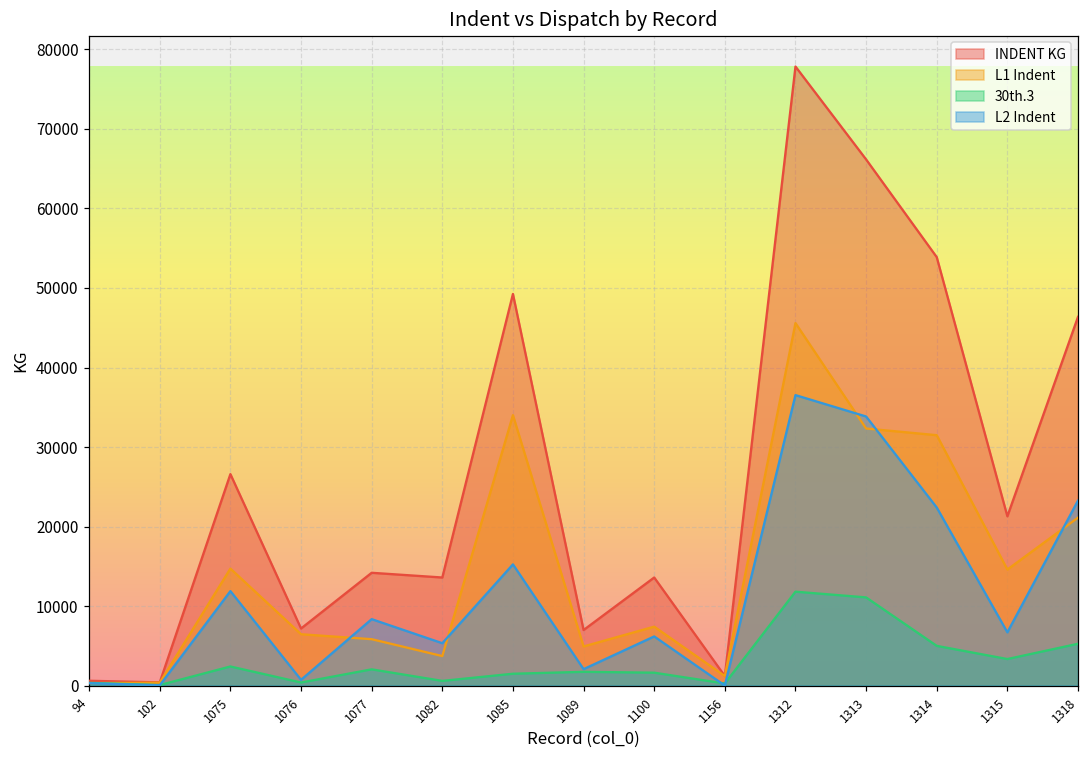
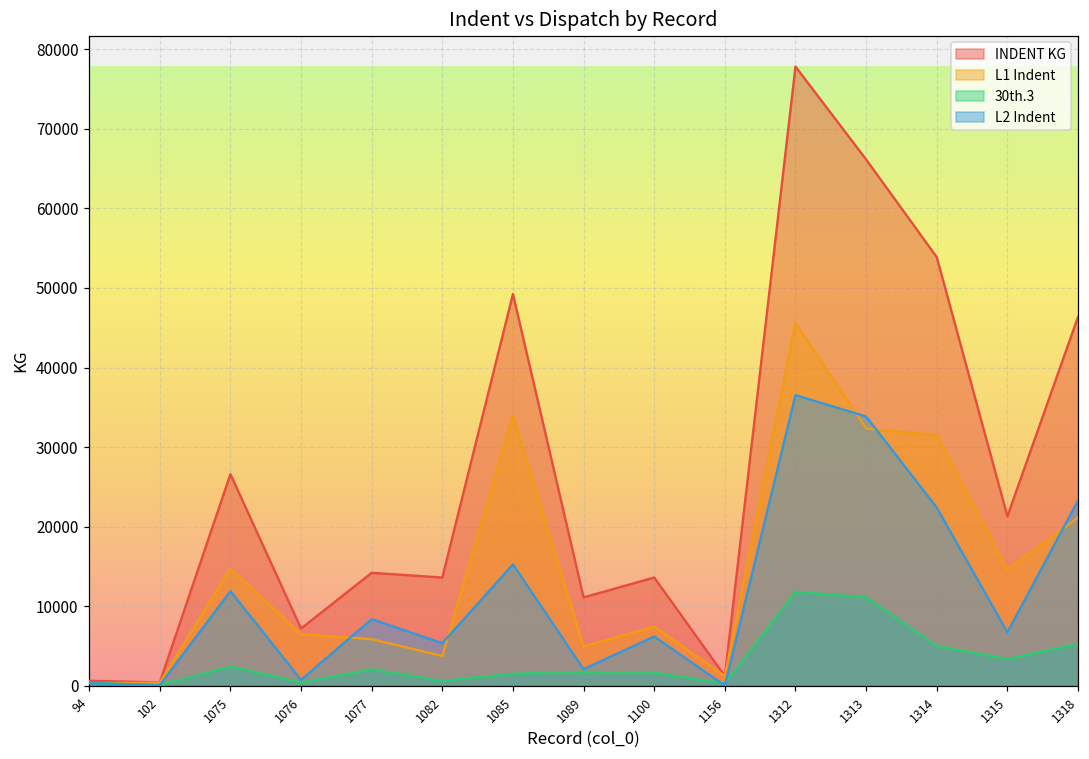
  {
    "INDENT KG": {
      "1075": 27000,
      "1076": 7000,
      "1077": 14000,
      "1082": 14000,
      "1085": 49000,
-     "1089": 7000,
+     "1089": 11000,
      "1100": 14000,
      "1312": 78000,
      "1313": 66000,
      "1314": 54000,
      "1315": 21000,
      "1318": 46000
    },
    "L1 Indent": {
      "1075": 15000,
      "1076": 6000,
      "1077": 6000,
      "1082": 4000,
      "1085": 34000,
      "1089": 5000,
      "1100": 7000,
      "1312": 46000,
      "1313": 32000,
      "1314": 31000,
      "1315": 15000,
      "1318": 21000
    },
    "30th.3": {
      "1075": 2000,
      "1077": 2000,
      "1082": 1000,
      "1085": 1000,
      "1100": 2000,
      "1312": 12000,
      "1313": 11000,
      "1314": 5000,
      "1315": 3000,
      "1318": 5000
    },
    "L2 Indent": {
      "1075": 12000,
      "1077": 8000,
      "1082": 5000,
      "1085": 15000,
      "1100": 6000,
      "1312": 37000,
      "1313": 34000,
      "1314": 22000,
      "1315": 7000,
      "1318": 23000
    }
  }
